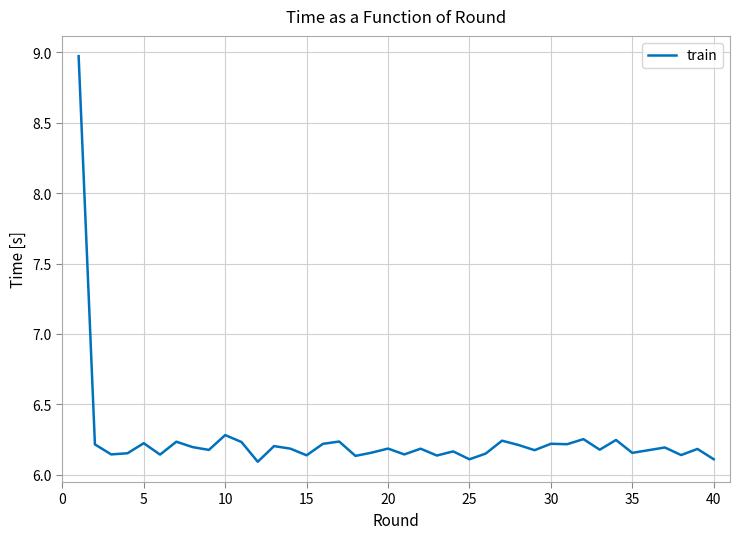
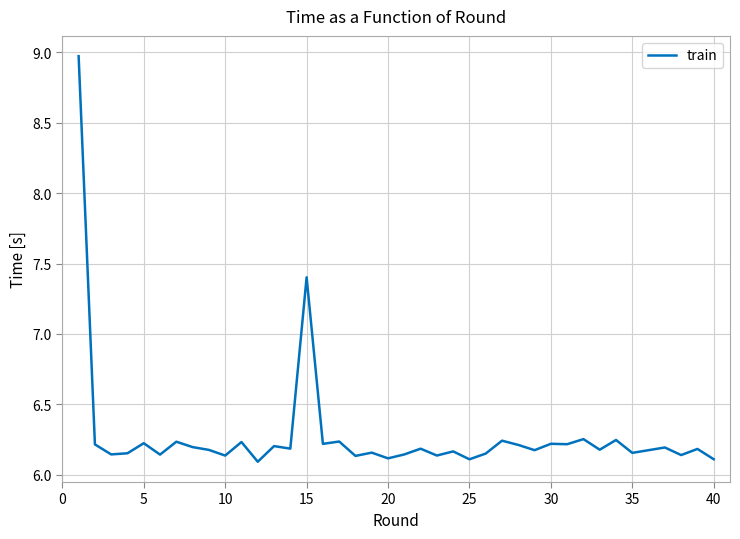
  {
    "5": 6.22,
-   "10": 6.28,
-   "15": 6.14,
-   "20": 6.19,
+   "10": 6.14,
+   "15": 7.40,
+   "20": 6.12,
    "25": 6.11,
    "30": 6.22,
    "35": 6.16,
    "40": 6.11
  }
